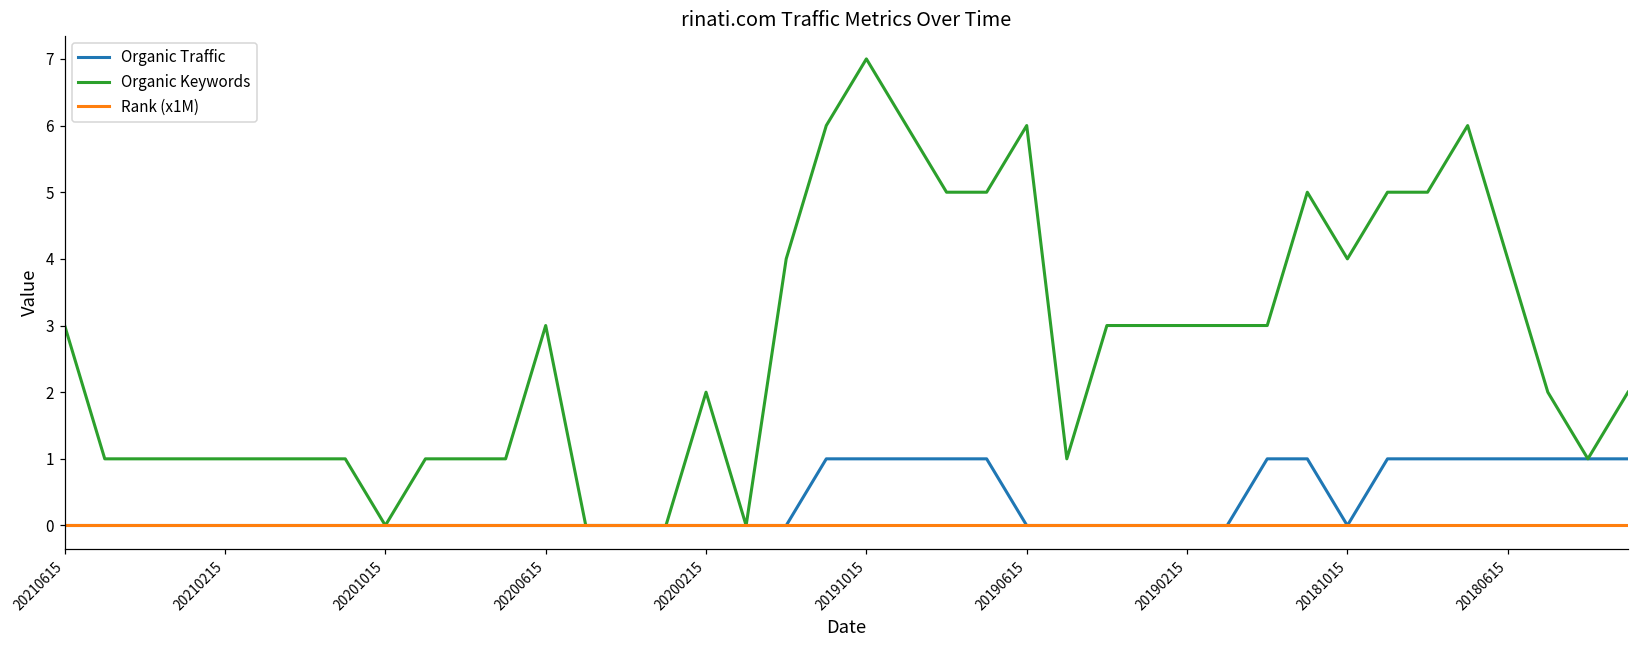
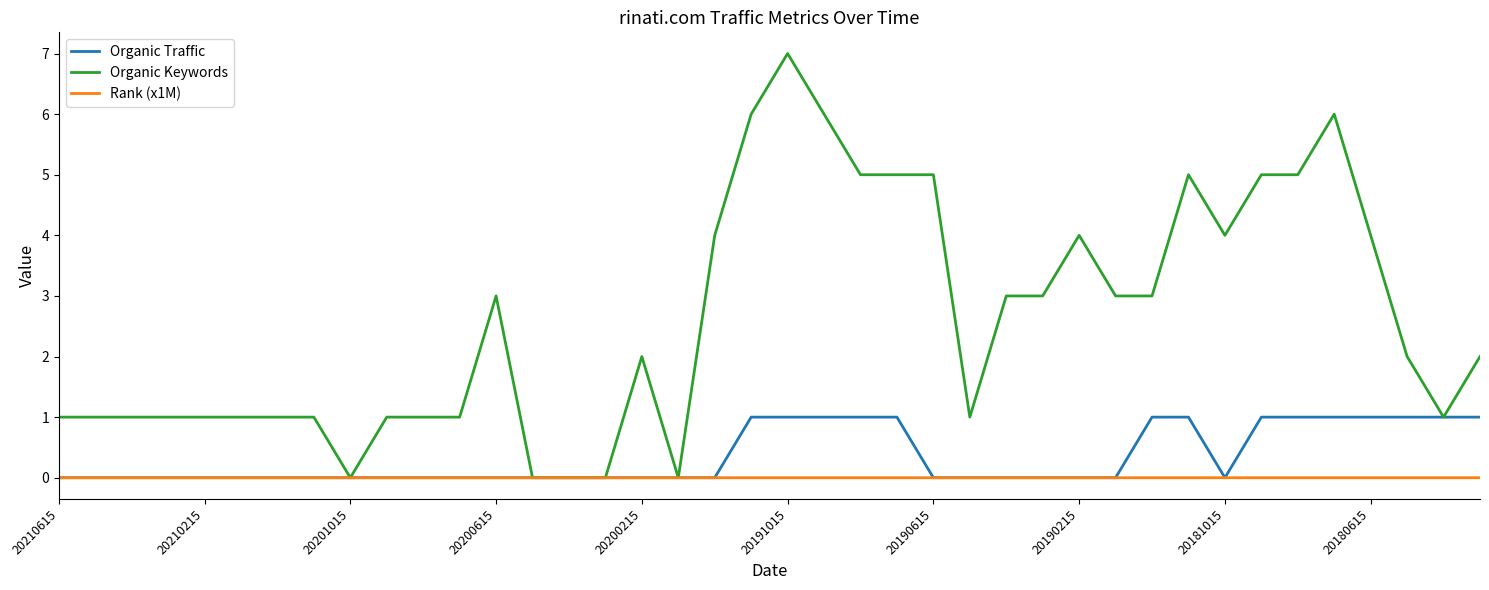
  {
    "Organic Traffic": {
      "20191015": 1,
      "20180615": 1
    },
    "Organic Keywords": {
-     "20210615": 3,
+     "20210615": 1,
      "20210215": 1,
      "20200615": 3,
      "20200215": 2,
      "20191015": 7,
-     "20190615": 6,
-     "20190215": 3,
+     "20190615": 5,
+     "20190215": 4,
      "20181015": 4,
      "20180615": 4
    },
    "Rank (x1M)": {
      "20191015": 0,
      "20180615": 0
    }
  }
